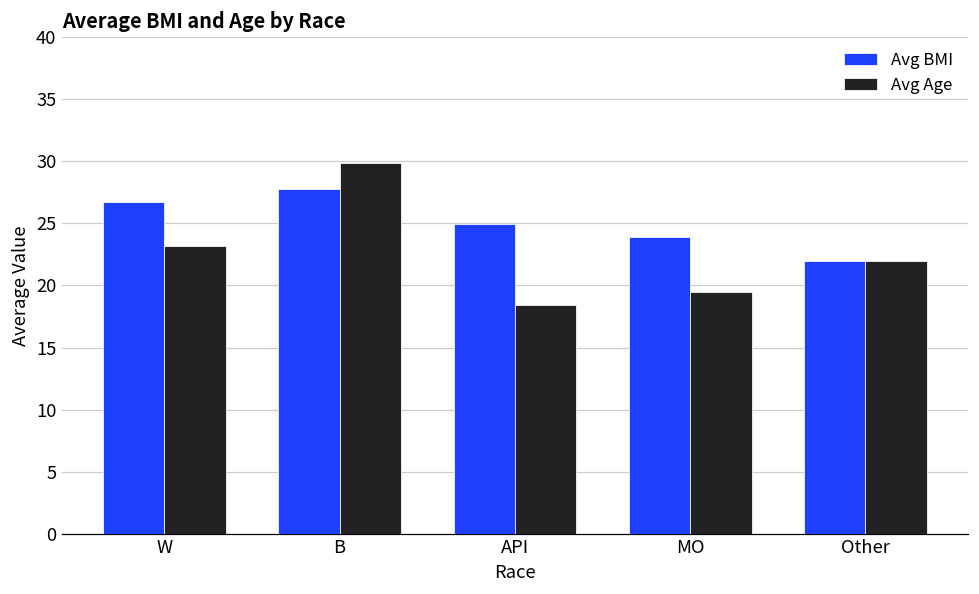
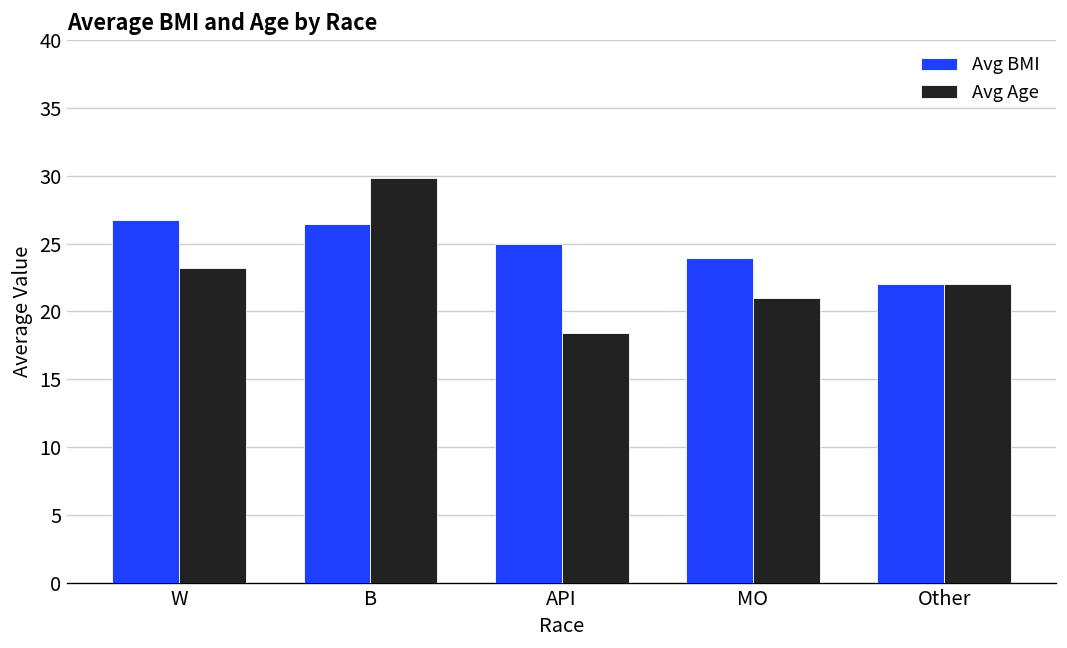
  {
    "Avg BMI": {
      "W": 26.7,
-     "B": 27.8,
+     "B": 26.5,
      "API": 25.0,
      "MO": 23.9,
      "Other": 22.0
    },
    "Avg Age": {
      "W": 23.2,
      "B": 29.8,
      "API": 18.4,
-     "MO": 19.5,
+     "MO": 21.0,
      "Other": 22.0
    }
  }
